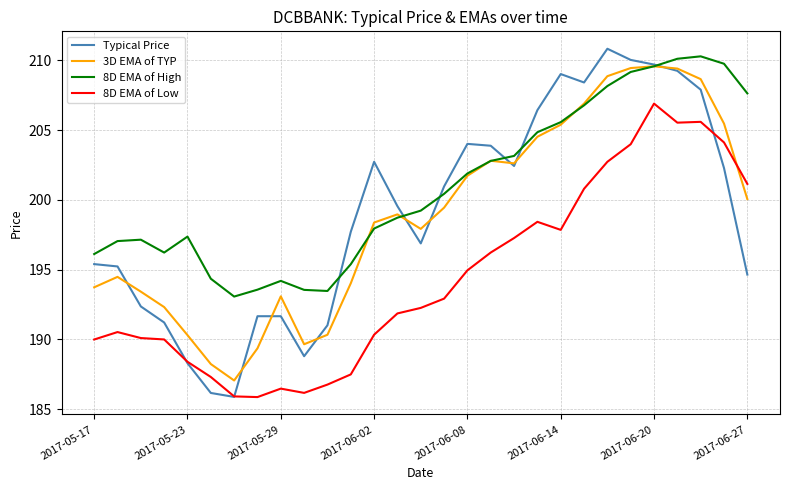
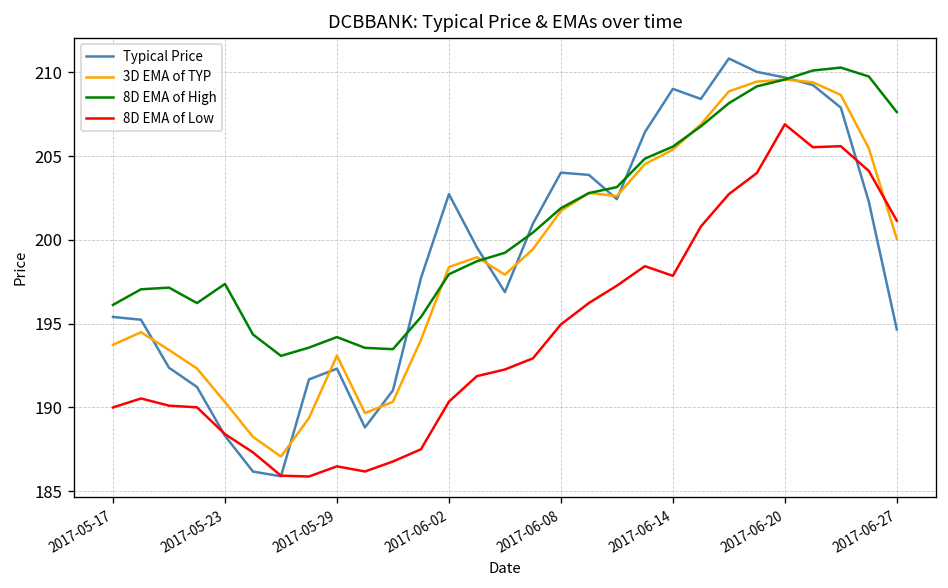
  {
    "Typical Price": {
      "2017-05-17": 195.4,
-     "2017-05-29": 191.7,
+     "2017-05-29": 192.3,
      "2017-06-02": 202.7,
      "2017-06-08": 204.0,
      "2017-06-14": 209.0,
      "2017-06-27": 194.7
    },
    "3D EMA of TYP": {
      "2017-05-17": 193.7,
      "2017-05-23": 190.3,
      "2017-05-29": 193.1,
      "2017-06-02": 198.4,
      "2017-06-14": 205.4,
      "2017-06-27": 200.1
    },
    "8D EMA of High": {
      "2017-05-17": 196.1,
      "2017-05-23": 197.4,
      "2017-05-29": 194.2,
      "2017-06-02": 197.9,
      "2017-06-14": 205.6,
      "2017-06-27": 207.6
    },
    "8D EMA of Low": {
      "2017-05-17": 190.0,
      "2017-05-29": 186.5,
      "2017-06-02": 190.3,
      "2017-06-08": 195.0,
      "2017-06-14": 197.9,
      "2017-06-20": 206.9,
      "2017-06-27": 201.1
    }
  }
